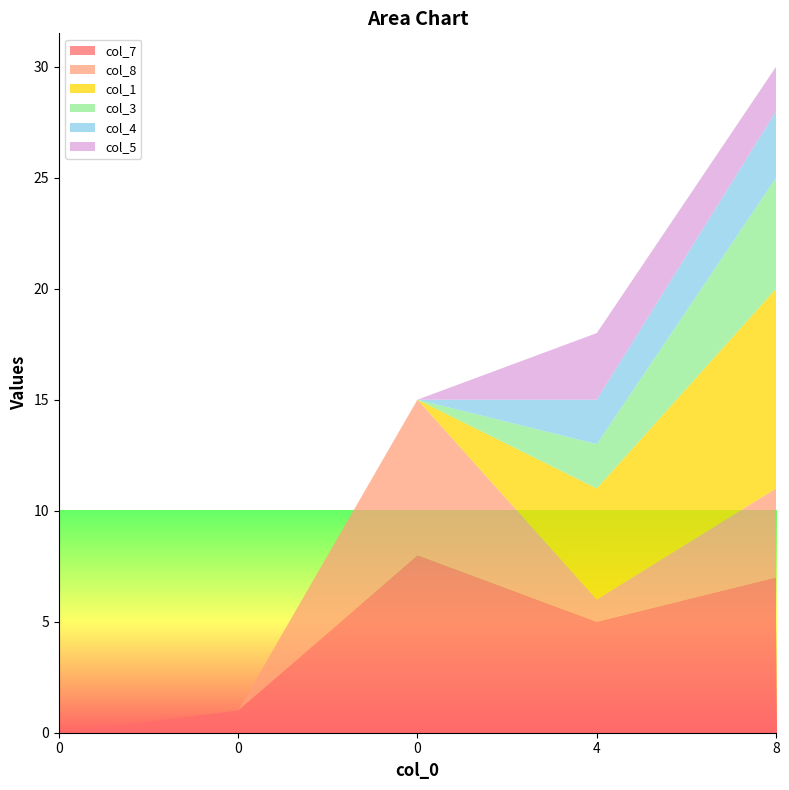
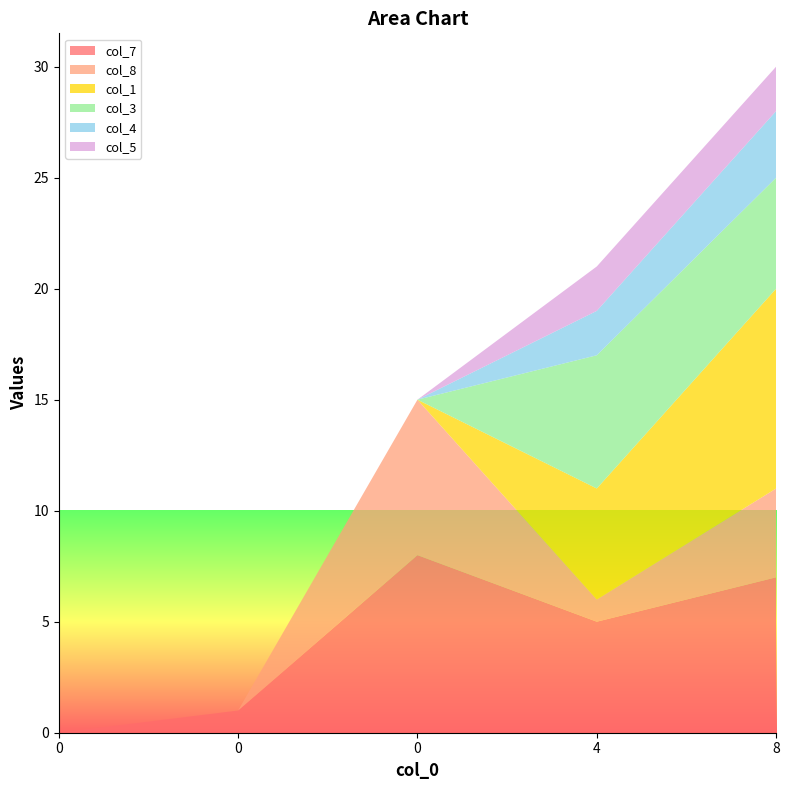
  {
    "col_1": {
      "4": 5,
      "8": 9
    },
    "col_3": {
-     "4": 2,
+     "4": 6,
      "8": 5
    },
    "col_4": {
      "4": 2,
      "8": 3
    },
    "col_5": {
-     "4": 3,
+     "4": 2,
      "8": 2
    }
  }
